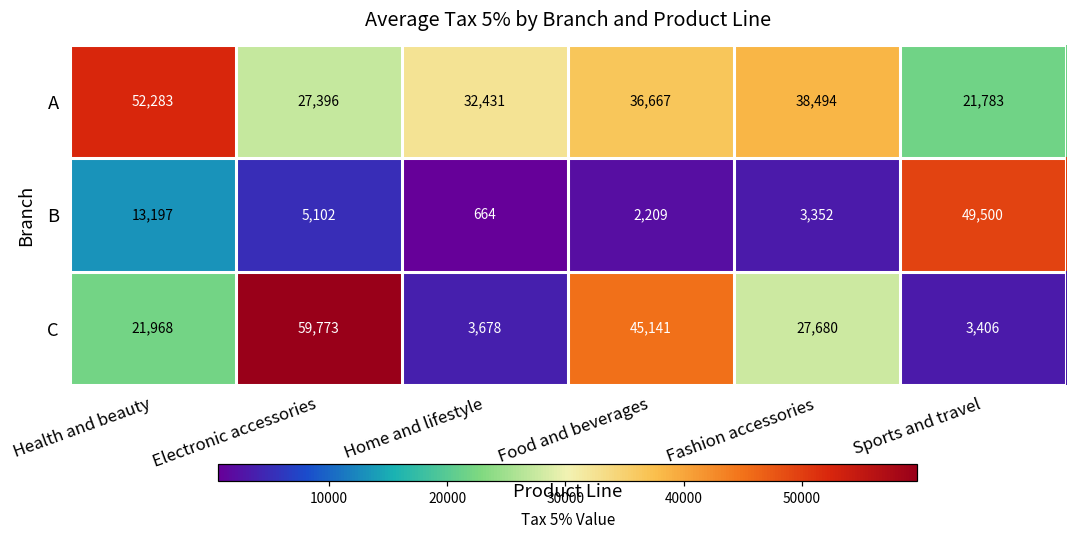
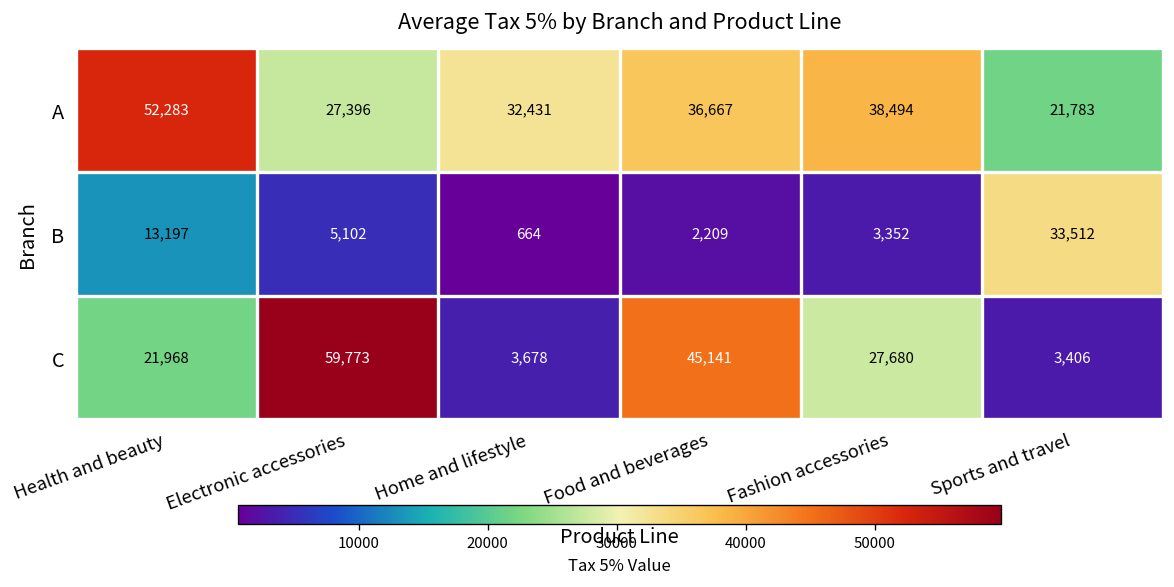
  {
    "A": {
      "Health and beauty": "52,283",
      "Electronic accessories": "27,396",
      "Home and lifestyle": "32,431",
      "Food and beverages": "36,667",
      "Fashion accessories": "38,494",
      "Sports and travel": "21,783"
    },
    "B": {
      "Health and beauty": "13,197",
      "Electronic accessories": "5,102",
      "Home and lifestyle": "664",
      "Food and beverages": "2,209",
      "Fashion accessories": "3,352",
-     "Sports and travel": "49,500"
+     "Sports and travel": "33,512"
    },
    "C": {
      "Health and beauty": "21,968",
      "Electronic accessories": "59,773",
      "Home and lifestyle": "3,678",
      "Food and beverages": "45,141",
      "Fashion accessories": "27,680",
      "Sports and travel": "3,406"
    }
  }
